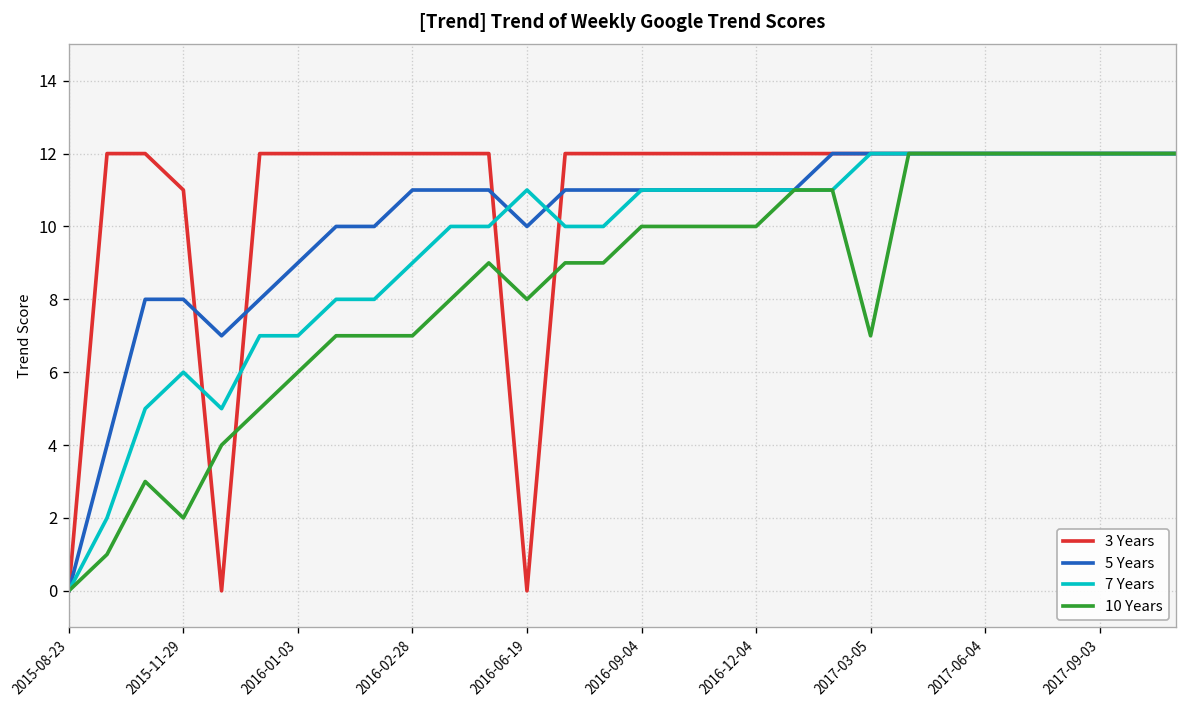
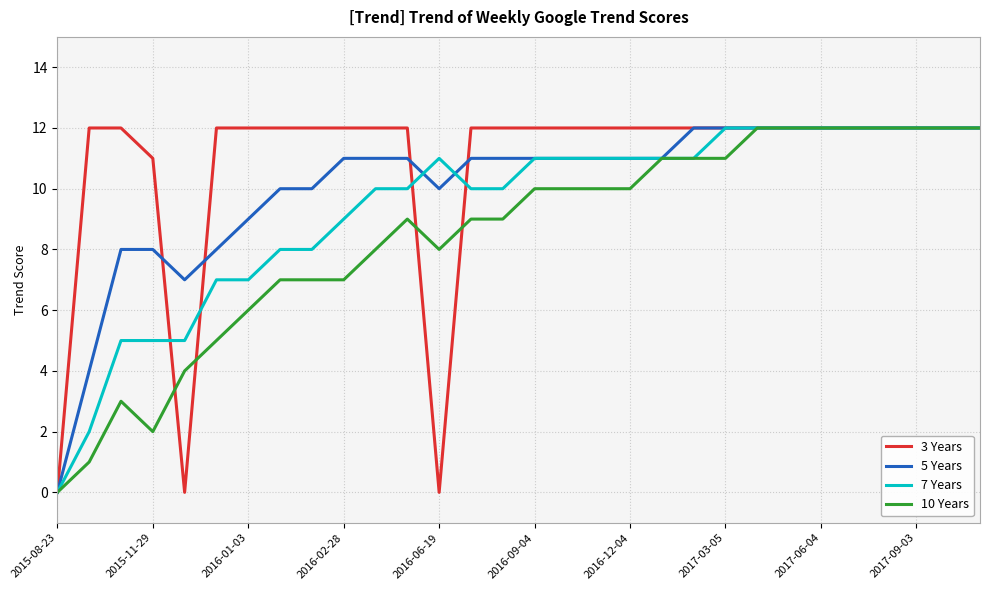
  {
    "3 Years": {
      "2015-11-29": 11,
      "2016-01-03": 12,
      "2016-02-28": 12,
      "2016-06-19": 0,
      "2016-09-04": 12,
      "2016-12-04": 12
    },
    "5 Years": {
      "2015-11-29": 8,
      "2016-01-03": 9,
      "2016-02-28": 11,
      "2016-06-19": 10
    },
    "7 Years": {
-     "2015-11-29": 6,
+     "2015-11-29": 5,
      "2016-01-03": 7,
      "2016-02-28": 9,
      "2016-06-19": 11
    },
    "10 Years": {
      "2015-11-29": 2,
      "2016-01-03": 6,
      "2016-02-28": 7,
      "2016-06-19": 8,
      "2016-09-04": 10,
      "2016-12-04": 10,
-     "2017-03-05": 7
+     "2017-03-05": 11
    }
  }
